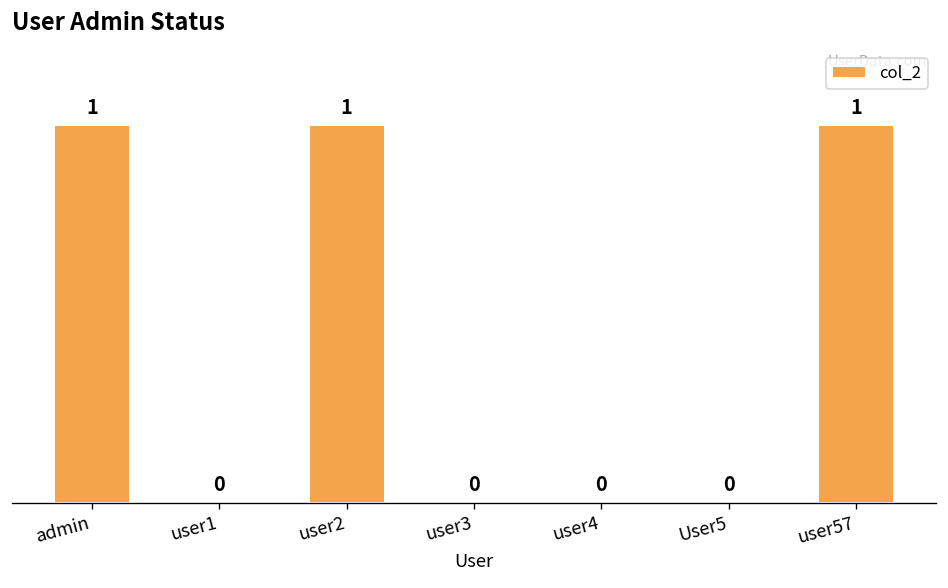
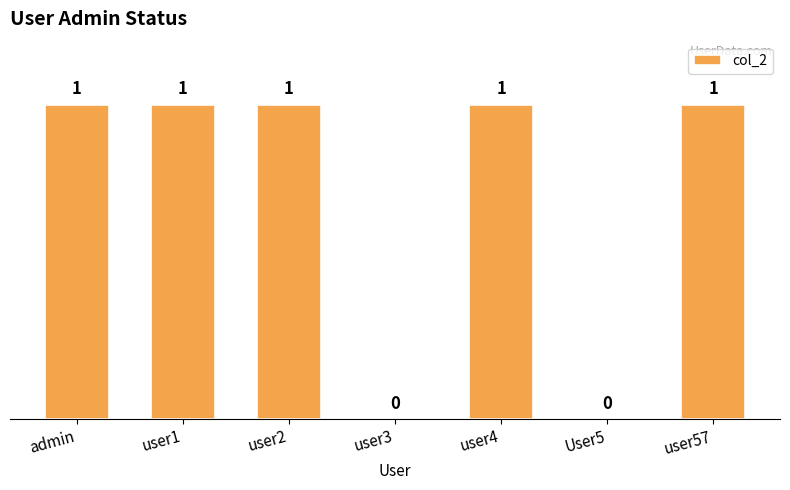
  {
    "admin": 1,
-   "user1": 0,
+   "user1": 1,
    "user2": 1,
    "user3": 0,
-   "user4": 0,
+   "user4": 1,
    "User5": 0,
    "user57": 1
  }
